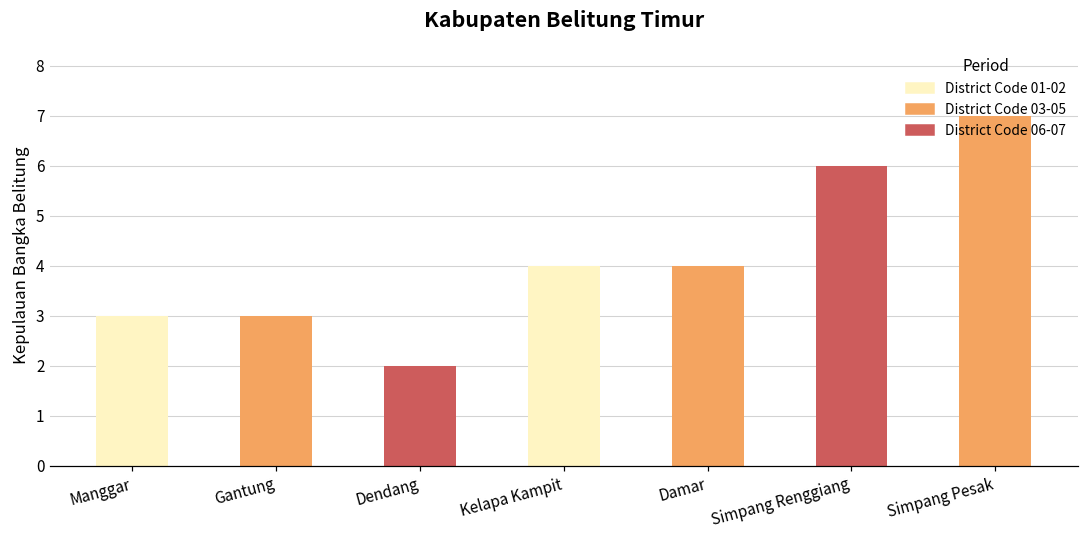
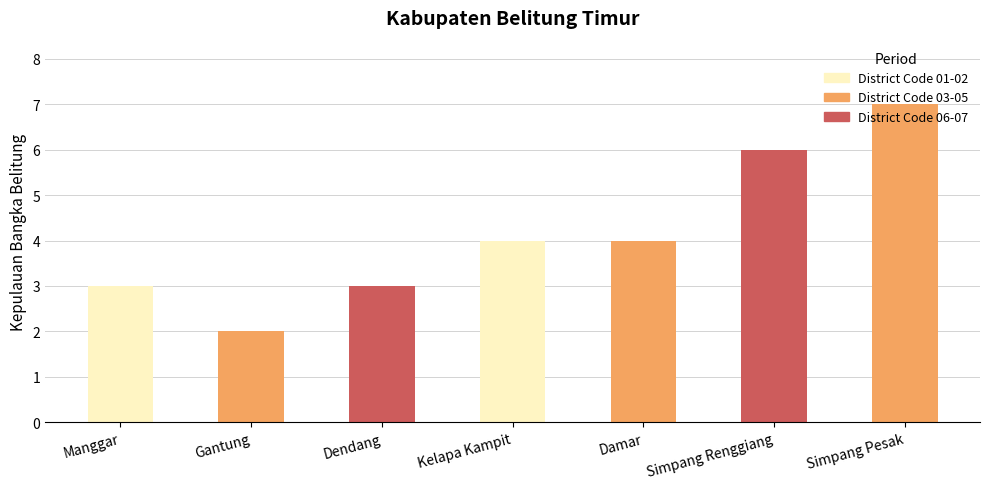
  {
    "Manggar": 3,
-   "Gantung": 3,
-   "Dendang": 2,
+   "Gantung": 2,
+   "Dendang": 3,
    "Kelapa Kampit": 4,
    "Damar": 4,
    "Simpang Renggiang": 6,
    "Simpang Pesak": 7
  }
